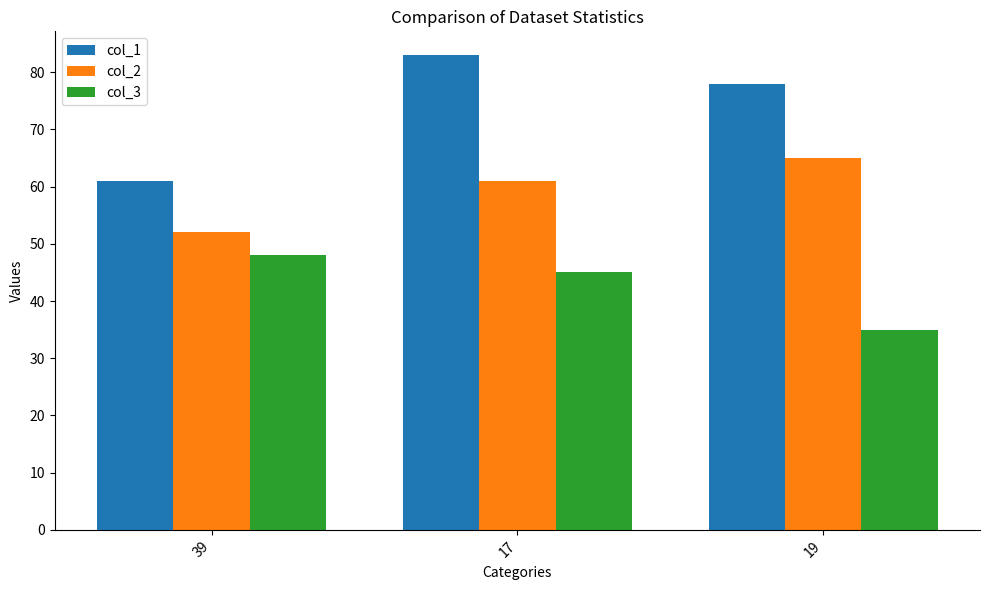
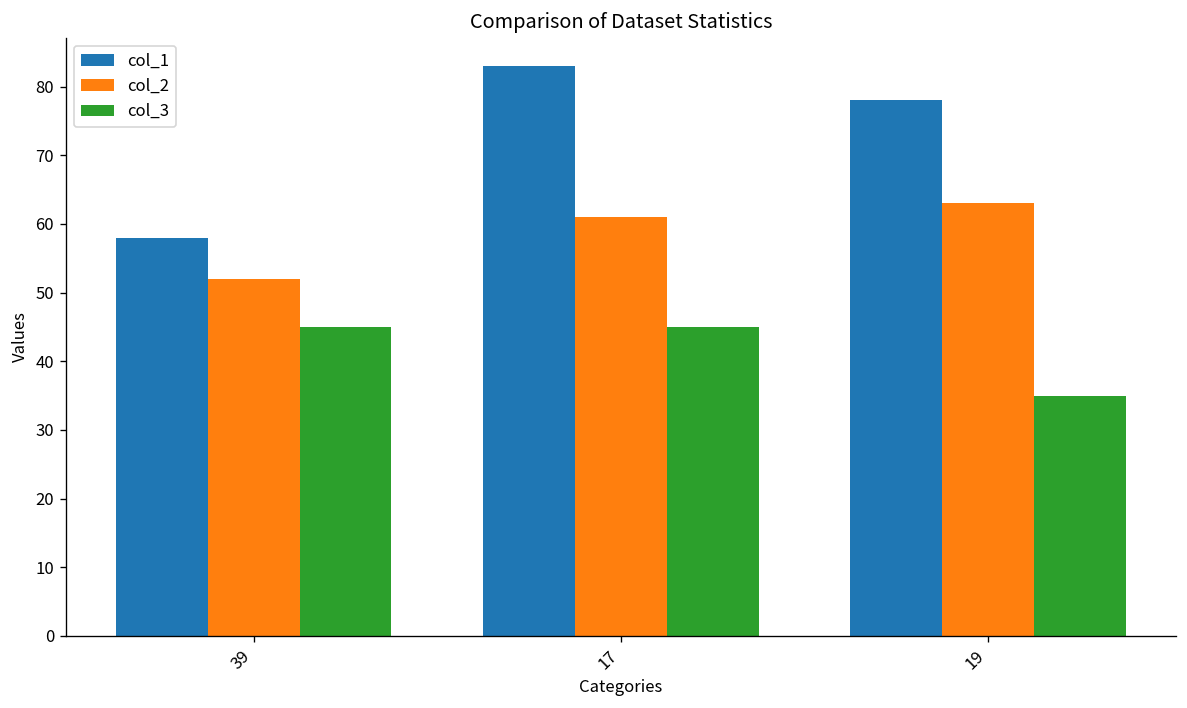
  {
    "col_1": {
-     "39": 61,
+     "39": 58,
      "17": 83,
      "19": 78
    },
    "col_2": {
      "39": 52,
      "17": 61,
-     "19": 65
+     "19": 63
    },
    "col_3": {
-     "39": 48,
+     "39": 45,
      "17": 45,
      "19": 35
    }
  }
